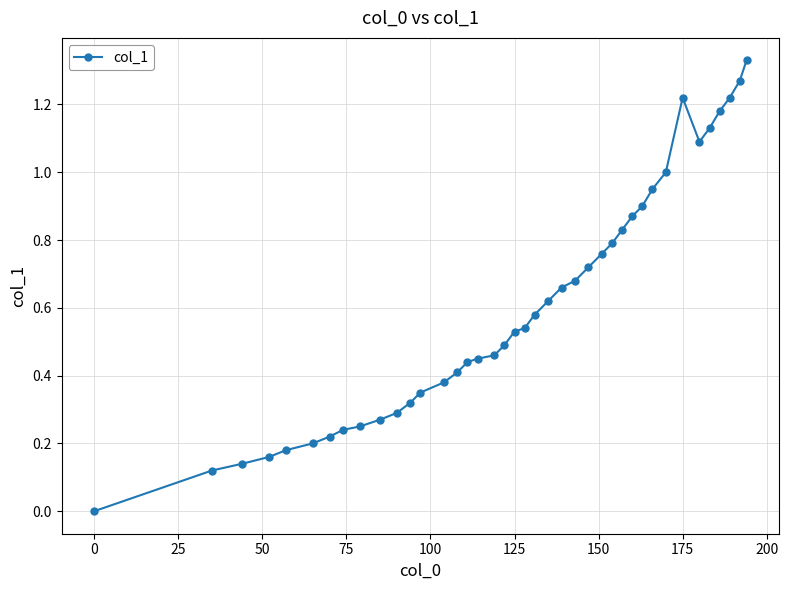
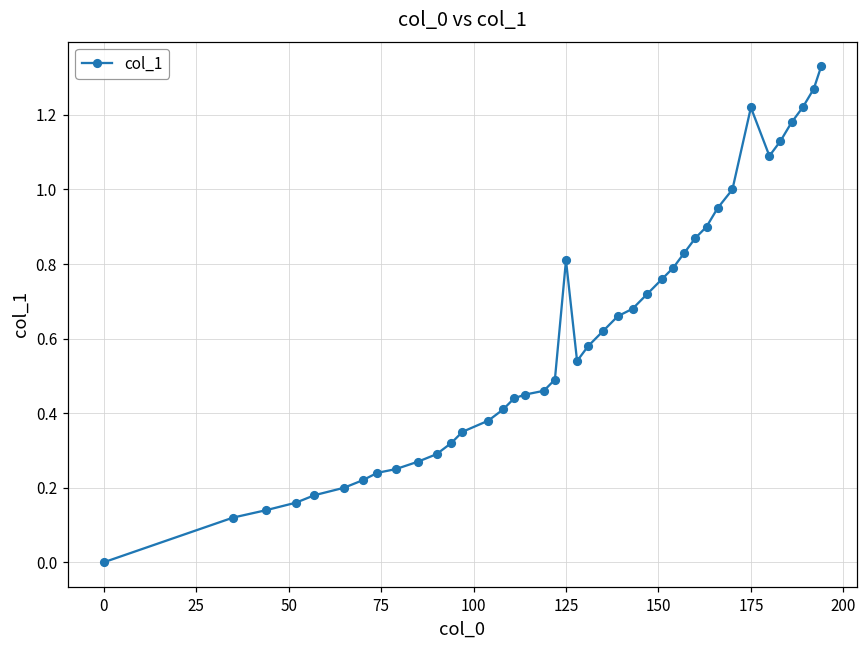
  {
    "0": 0.00,
-   "125": 0.53,
+   "125": 0.81,
    "175": 1.22
  }
